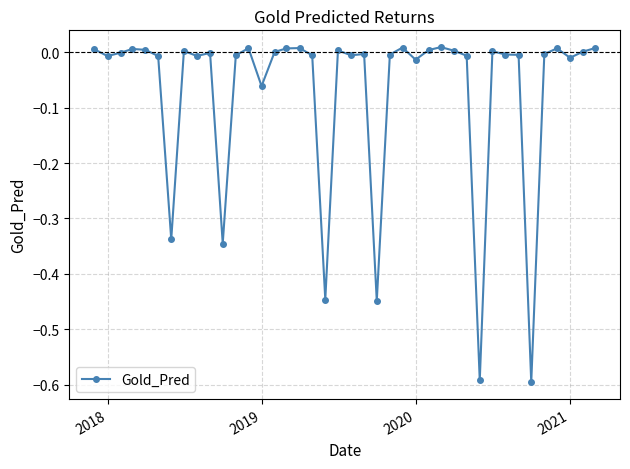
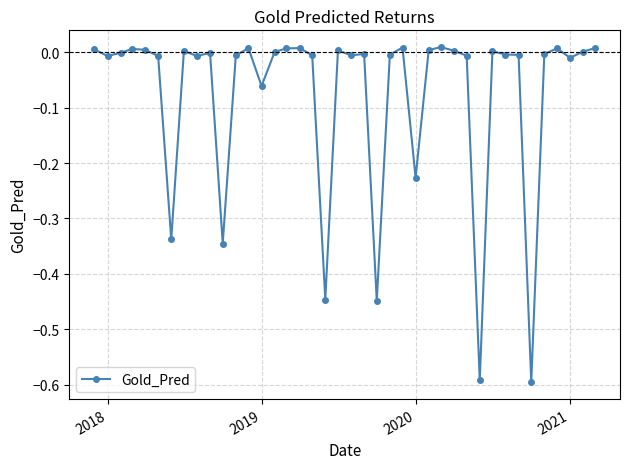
  {
    "2018": -0.01,
    "2019": -0.06,
-   "2020": -0.01,
+   "2020": -0.23,
    "2021": -0.01
  }
